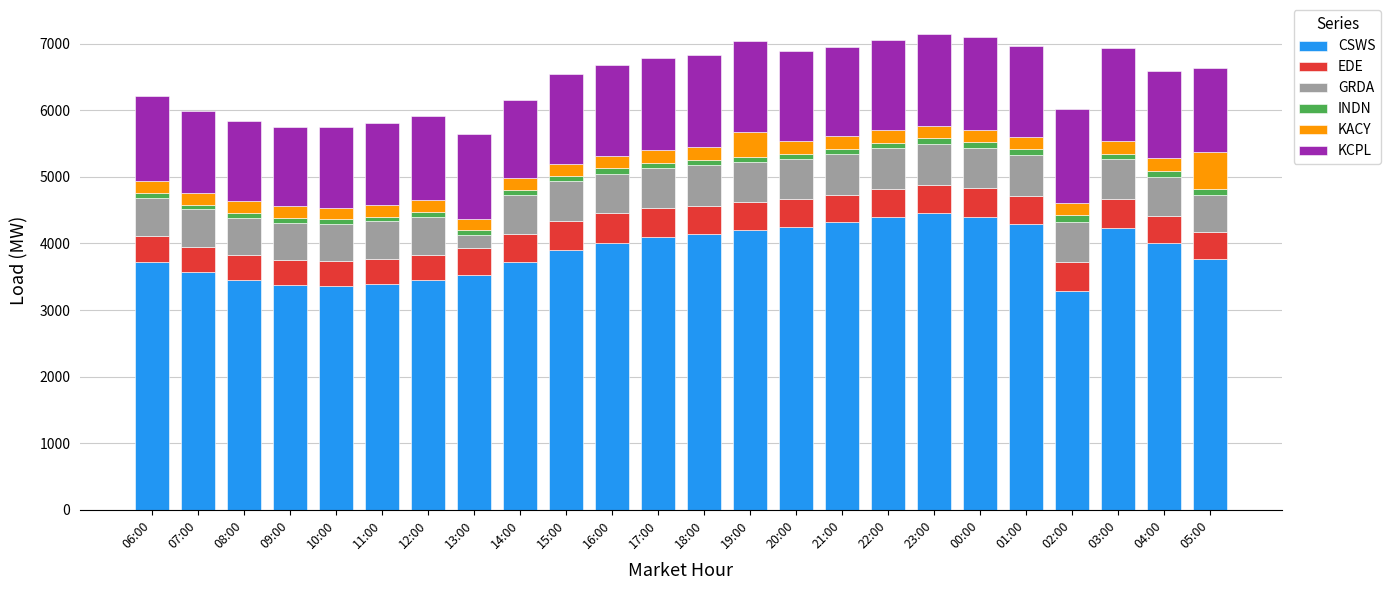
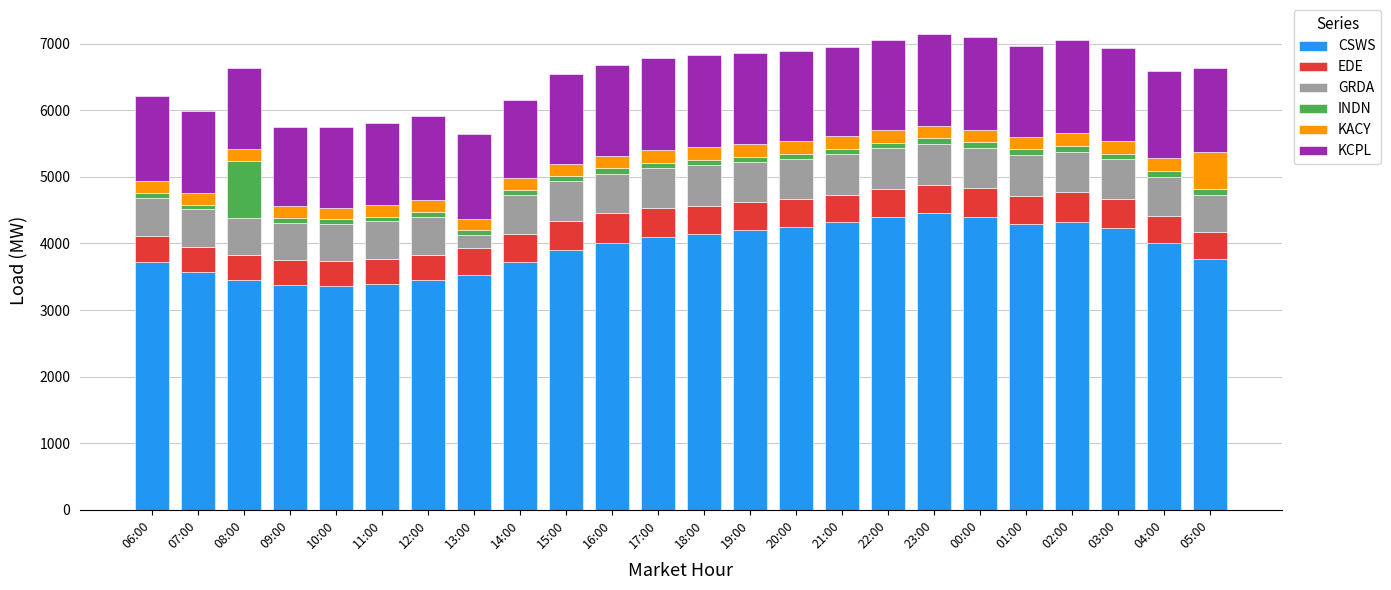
  {
    "CSWS": {
      "06:00": 3700,
      "07:00": 3600,
      "08:00": 3500,
      "09:00": 3400,
      "10:00": 3400,
      "11:00": 3400,
      "12:00": 3400,
      "13:00": 3500,
      "14:00": 3700,
      "15:00": 3900,
      "16:00": 4000,
      "17:00": 4100,
      "18:00": 4100,
      "19:00": 4200,
      "20:00": 4300,
      "21:00": 4300,
      "22:00": 4400,
      "23:00": 4500,
      "00:00": 4400,
      "01:00": 4300,
-     "02:00": 3300,
+     "02:00": 4300,
      "03:00": 4200,
      "04:00": 4000,
      "05:00": 3800
    },
    "EDE": {
      "06:00": 400,
      "07:00": 400,
      "08:00": 400,
      "09:00": 400,
      "10:00": 400,
      "11:00": 400,
      "12:00": 400,
      "13:00": 400,
      "14:00": 400,
      "15:00": 400,
      "16:00": 400,
      "17:00": 400,
      "18:00": 400,
      "19:00": 400,
      "20:00": 400,
      "21:00": 400,
      "22:00": 400,
      "23:00": 400,
      "00:00": 400,
      "01:00": 400,
      "02:00": 400,
      "03:00": 400,
      "04:00": 400,
      "05:00": 400
    },
    "GRDA": {
      "06:00": 600,
      "07:00": 600,
      "08:00": 600,
      "09:00": 600,
      "10:00": 600,
      "11:00": 600,
      "12:00": 600,
      "13:00": 200,
      "14:00": 600,
      "15:00": 600,
      "16:00": 600,
      "17:00": 600,
      "18:00": 600,
      "19:00": 600,
      "20:00": 600,
      "21:00": 600,
      "22:00": 600,
      "23:00": 600,
      "00:00": 600,
      "01:00": 600,
      "02:00": 600,
      "03:00": 600,
      "04:00": 600,
      "05:00": 600
    },
    "INDN": {
      "06:00": 100,
      "07:00": 100,
-     "08:00": 100,
+     "08:00": 900,
      "09:00": 100,
      "10:00": 100,
      "11:00": 100,
      "12:00": 100,
      "13:00": 100,
      "14:00": 100,
      "15:00": 100,
      "16:00": 100,
      "17:00": 100,
      "18:00": 100,
      "19:00": 100,
      "20:00": 100,
      "21:00": 100,
      "22:00": 100,
      "23:00": 100,
      "00:00": 100,
      "01:00": 100,
      "02:00": 100,
      "03:00": 100,
      "04:00": 100,
      "05:00": 100
    },
    "KACY": {
      "06:00": 200,
      "07:00": 200,
      "08:00": 200,
      "09:00": 200,
      "10:00": 200,
      "11:00": 200,
      "12:00": 200,
      "13:00": 200,
      "14:00": 200,
      "15:00": 200,
      "16:00": 200,
      "17:00": 200,
      "18:00": 200,
-     "19:00": 400,
+     "19:00": 200,
      "20:00": 200,
      "21:00": 200,
      "22:00": 200,
      "23:00": 200,
      "00:00": 200,
      "01:00": 200,
      "02:00": 200,
      "03:00": 200,
      "04:00": 200,
      "05:00": 600
    },
    "KCPL": {
      "06:00": 1300,
      "07:00": 1200,
      "08:00": 1200,
      "09:00": 1200,
      "10:00": 1200,
      "11:00": 1200,
      "12:00": 1300,
      "13:00": 1300,
      "14:00": 1200,
      "15:00": 1300,
      "16:00": 1400,
      "17:00": 1400,
      "18:00": 1400,
      "19:00": 1400,
      "20:00": 1400,
      "21:00": 1300,
      "22:00": 1400,
      "23:00": 1400,
      "00:00": 1400,
      "01:00": 1400,
      "02:00": 1400,
      "03:00": 1400,
      "04:00": 1300,
      "05:00": 1200
    }
  }
